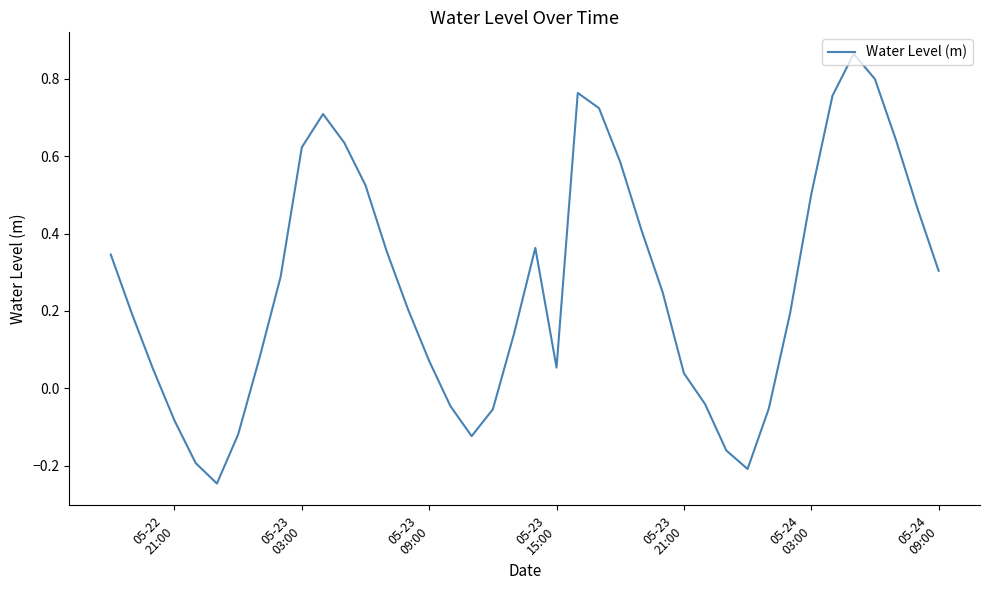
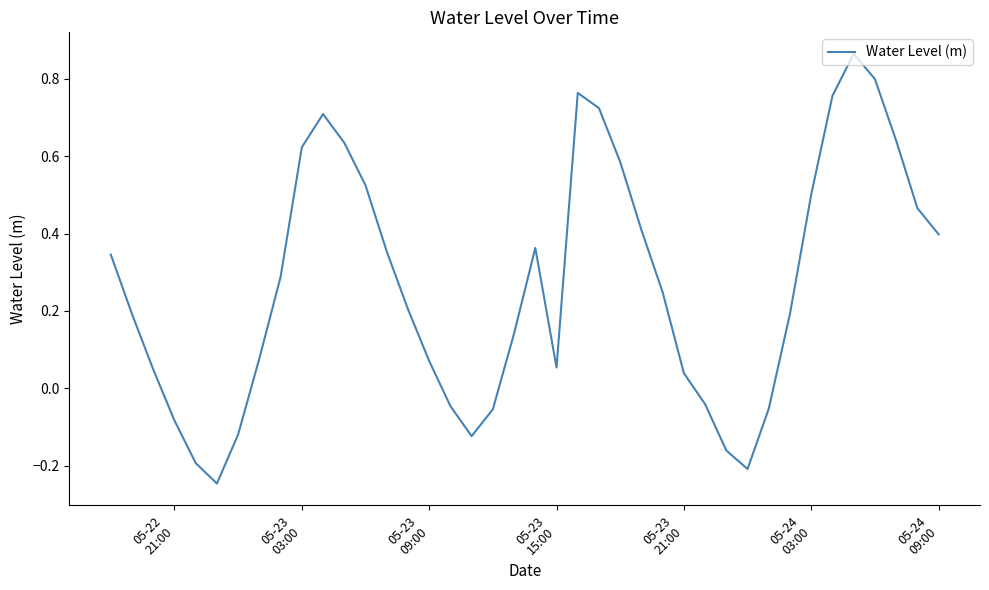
  {
    "05-22 21:00": -0.08,
    "05-23 03:00": 0.62,
    "05-23 09:00": 0.07,
    "05-23 15:00": 0.05,
    "05-23 21:00": 0.04,
    "05-24 03:00": 0.50,
-   "05-24 09:00": 0.30
+   "05-24 09:00": 0.40
  }
